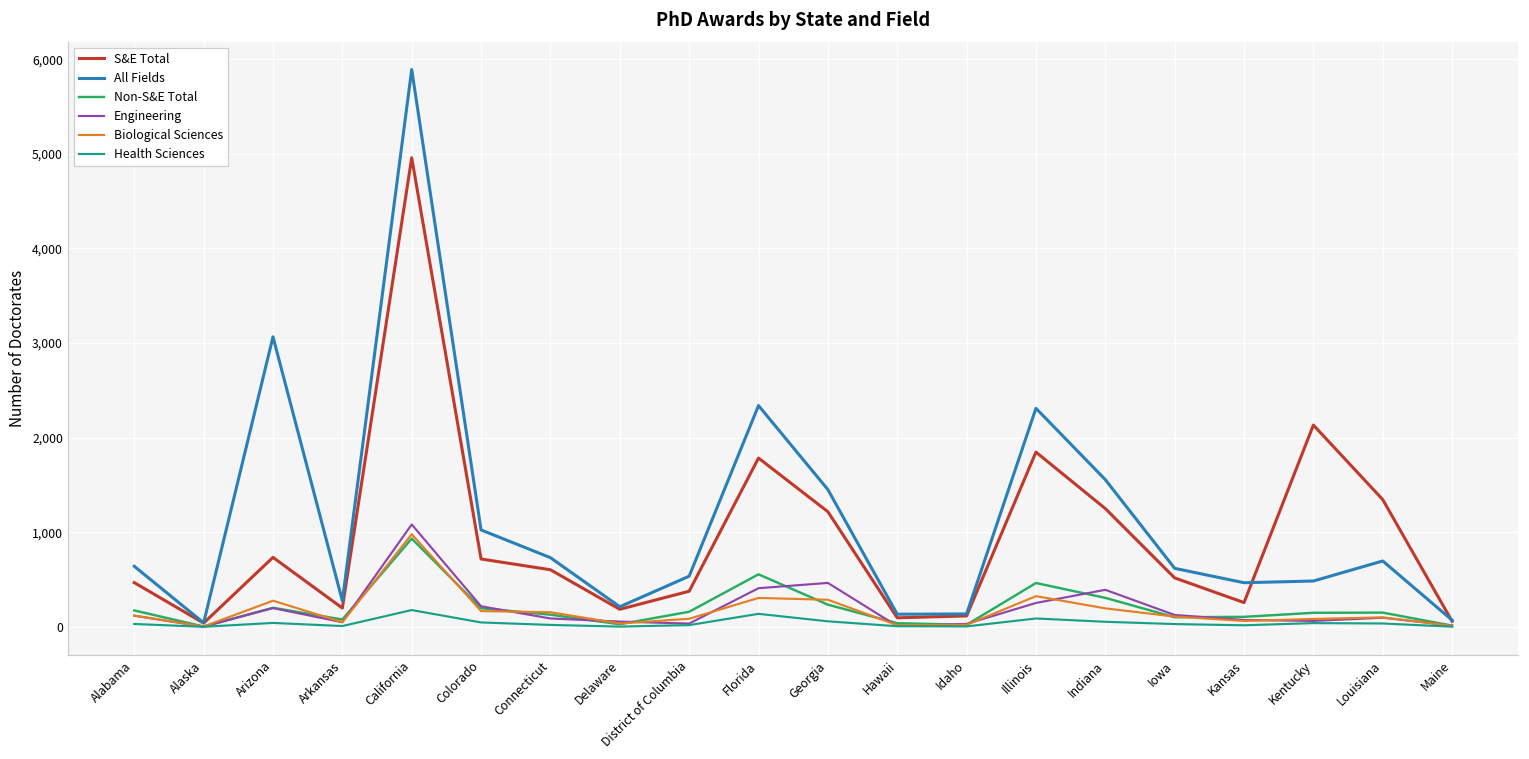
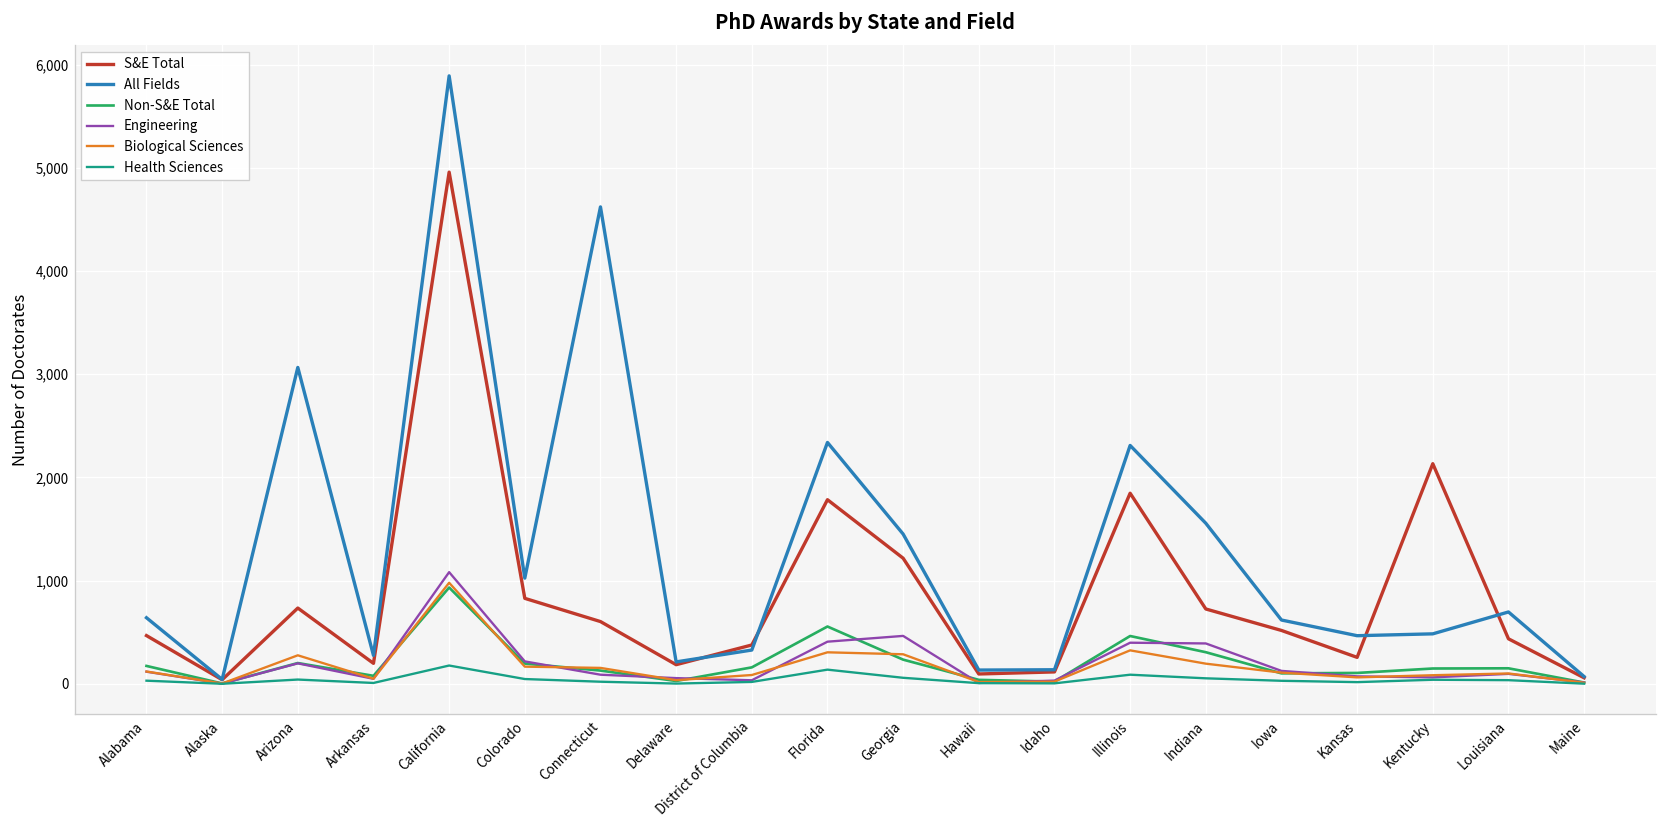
  {
    "S&E Total": {
      "Alabama": "500",
      "Arizona": "700",
      "Arkansas": "200",
      "California": "5,000",
-     "Colorado": "700",
+     "Colorado": "800",
      "Connecticut": "600",
      "District of Columbia": "400",
      "Florida": "1,800",
      "Georgia": "1,200",
      "Hawaii": "100",
      "Illinois": "1,800",
-     "Indiana": "1,300",
+     "Indiana": "700",
      "Iowa": "500",
      "Kansas": "300",
      "Kentucky": "2,100",
-     "Louisiana": "1,300"
+     "Louisiana": "400"
    },
    "All Fields": {
      "Alabama": "600",
      "Arizona": "3,100",
      "Arkansas": "300",
      "California": "5,900",
      "Colorado": "1,000",
-     "Connecticut": "700",
-     "District of Columbia": "500",
+     "Connecticut": "4,600",
+     "District of Columbia": "300",
      "Florida": "2,300",
      "Georgia": "1,500",
      "Hawaii": "100",
      "Illinois": "2,300",
      "Indiana": "1,600",
      "Iowa": "600",
      "Kansas": "500",
      "Kentucky": "500",
      "Louisiana": "700"
    },
    "Engineering": {
      "California": "1,100",
      "Connecticut": "100",
      "Florida": "400",
      "Georgia": "500",
-     "Illinois": "300",
+     "Illinois": "400",
      "Indiana": "400"
    },
    "Biological Sciences": {
      "Arizona": "300",
      "California": "1,000",
      "District of Columbia": "100",
      "Florida": "300",
      "Georgia": "300",
      "Illinois": "300",
      "Indiana": "200"
    }
  }
